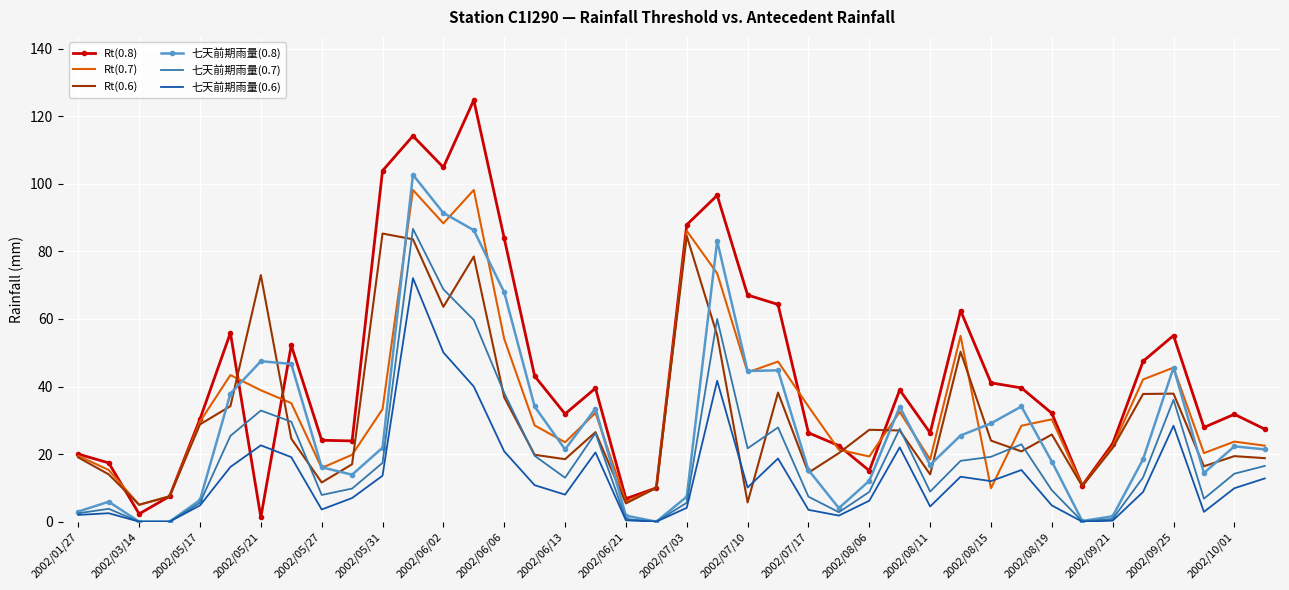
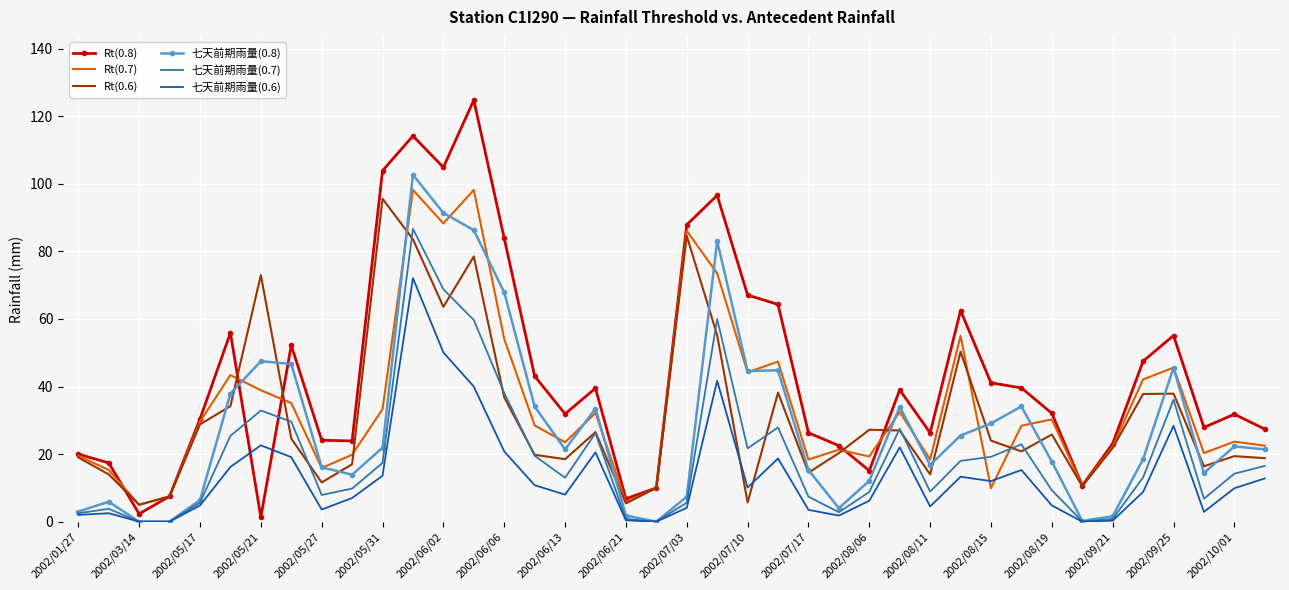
  {
    "Rt(0.8)": {
      "2002/03/14": 2,
      "2002/05/17": 30,
      "2002/05/21": 1,
      "2002/05/27": 24,
      "2002/05/31": 104,
      "2002/06/02": 105,
      "2002/06/06": 84,
      "2002/06/13": 32,
      "2002/06/21": 7,
      "2002/07/03": 88,
      "2002/07/10": 67,
      "2002/07/17": 26,
      "2002/08/06": 15,
      "2002/08/11": 26,
      "2002/08/15": 41,
      "2002/08/19": 32,
      "2002/09/21": 23,
      "2002/09/25": 55,
      "2002/10/01": 32
    },
    "Rt(0.7)": {
      "2002/05/17": 30,
      "2002/05/21": 39,
      "2002/05/31": 33,
      "2002/06/02": 88,
      "2002/06/06": 54,
      "2002/06/13": 24,
      "2002/07/03": 86,
-     "2002/07/17": 34,
+     "2002/07/17": 18,
      "2002/08/06": 19,
      "2002/08/11": 18,
      "2002/08/15": 10,
      "2002/08/19": 30,
      "2002/10/01": 24
    },
    "Rt(0.6)": {
      "2002/05/17": 29,
      "2002/05/21": 73,
      "2002/05/27": 12,
-     "2002/05/31": 85,
+     "2002/05/31": 96,
      "2002/06/02": 64,
      "2002/06/06": 37,
      "2002/06/13": 19,
      "2002/07/03": 85,
      "2002/07/10": 6,
      "2002/07/17": 15,
      "2002/08/06": 27,
      "2002/08/11": 14,
      "2002/08/15": 24,
      "2002/08/19": 26,
      "2002/09/25": 38,
      "2002/10/01": 19
    }
  }
